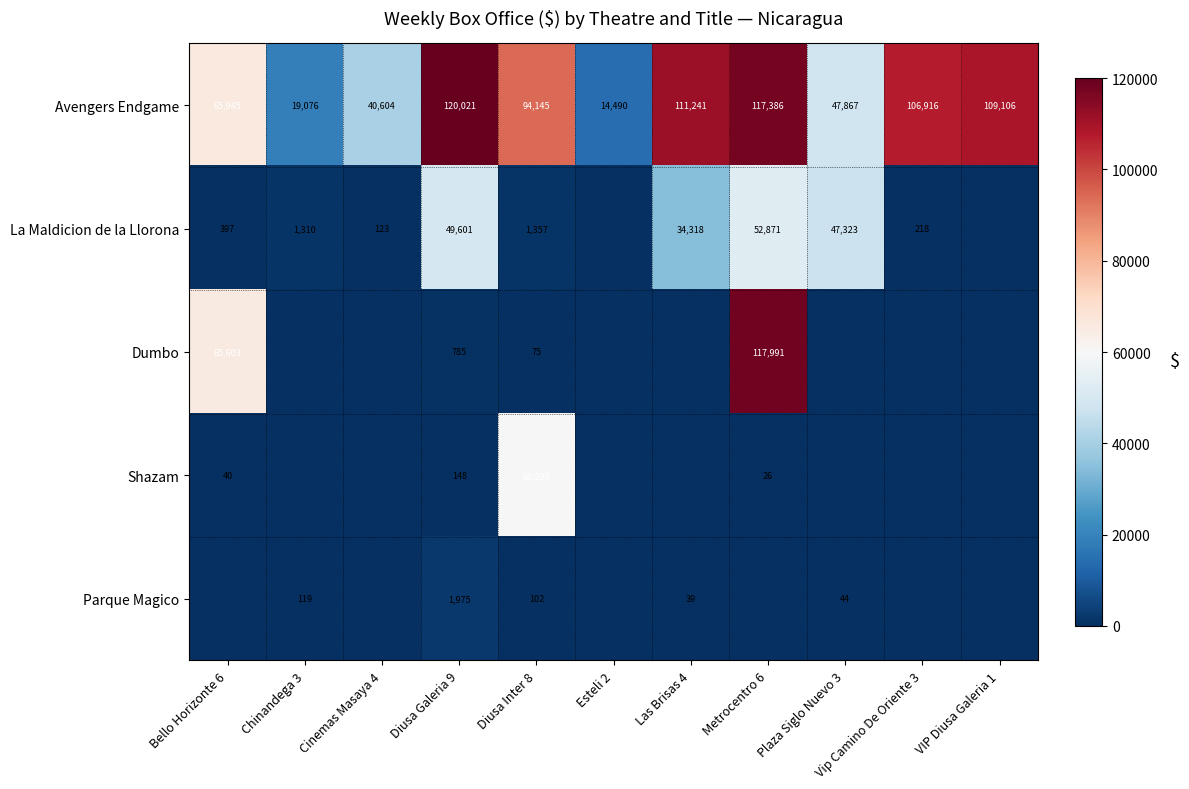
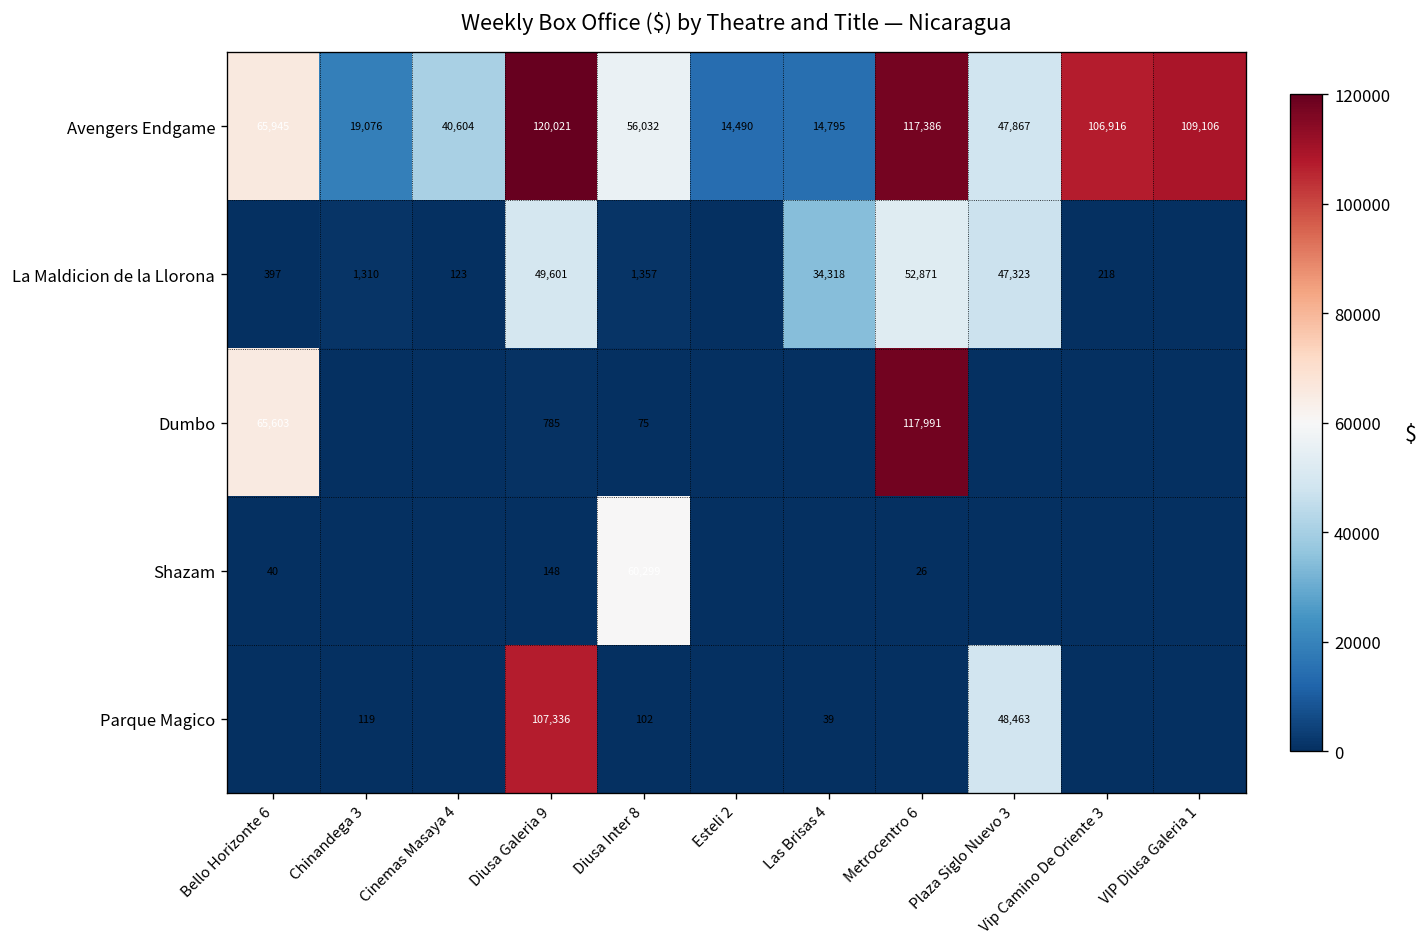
  {
    "Avengers Endgame": {
      "Chinandega 3": "19,076",
      "Cinemas Masaya 4": "40,604",
      "Diusa Galeria 9": "120,021",
-     "Diusa Inter 8": "94,145",
+     "Diusa Inter 8": "56,032",
      "Esteli 2": "14,490",
-     "Las Brisas 4": "111,241",
+     "Las Brisas 4": "14,795",
      "Metrocentro 6": "117,386",
      "Plaza Siglo Nuevo 3": "47,867",
      "Vip Camino De Oriente 3": "106,916",
      "VIP Diusa Galeria 1": "109,106"
    },
    "La Maldicion de la Llorona": {
      "Bello Horizonte 6": "397",
      "Chinandega 3": "1,310",
      "Cinemas Masaya 4": "123",
      "Diusa Galeria 9": "49,601",
      "Diusa Inter 8": "1,357",
      "Las Brisas 4": "34,318",
      "Metrocentro 6": "52,871",
      "Plaza Siglo Nuevo 3": "47,323",
      "Vip Camino De Oriente 3": "218"
    },
    "Dumbo": {
      "Diusa Galeria 9": "785",
      "Diusa Inter 8": "75",
      "Metrocentro 6": "117,991"
    },
    "Shazam": {
      "Bello Horizonte 6": "40",
      "Diusa Galeria 9": "148",
      "Metrocentro 6": "26"
    },
    "Parque Magico": {
      "Chinandega 3": "119",
-     "Diusa Galeria 9": "1,975",
+     "Diusa Galeria 9": "107,336",
      "Diusa Inter 8": "102",
      "Las Brisas 4": "39",
-     "Plaza Siglo Nuevo 3": "44"
+     "Plaza Siglo Nuevo 3": "48,463"
    }
  }
